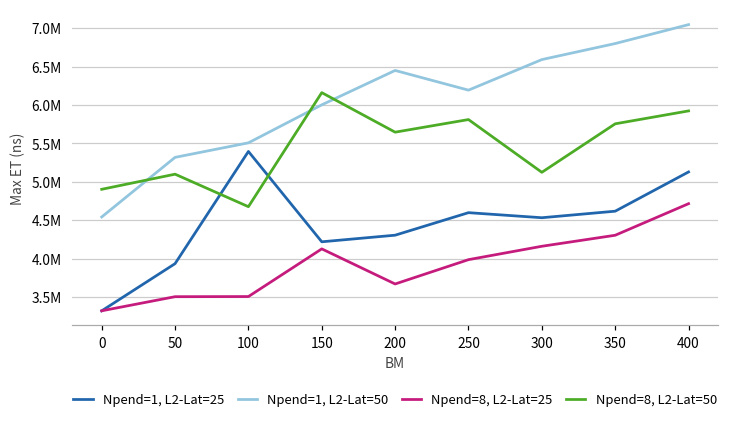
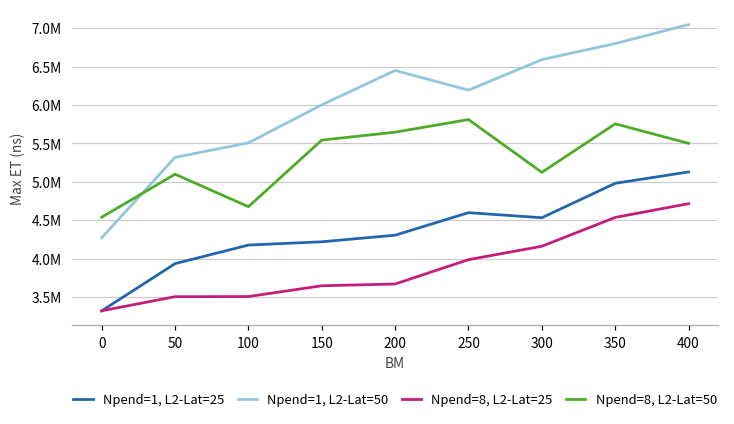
  {
    "Npend=1, L2-Lat=25": {
      "50": 3900000,
-     "100": 5400000,
+     "100": 4200000,
      "150": 4200000,
      "200": 4300000,
      "250": 4600000,
      "300": 4500000,
-     "350": 4600000,
+     "350": 5000000,
      "400": 5100000
    },
    "Npend=1, L2-Lat=50": {
-     "0": 4500000,
+     "0": 4300000,
      "50": 5300000,
      "100": 5500000,
      "150": 6000000,
      "200": 6400000,
      "250": 6200000,
      "300": 6600000,
      "350": 6800000,
      "400": 7000000
    },
    "Npend=8, L2-Lat=25": {
      "50": 3500000,
      "100": 3500000,
-     "150": 4100000,
+     "150": 3600000,
      "200": 3700000,
      "250": 4000000,
      "300": 4200000,
-     "350": 4300000,
+     "350": 4500000,
      "400": 4700000
    },
    "Npend=8, L2-Lat=50": {
-     "0": 4900000,
+     "0": 4500000,
      "50": 5100000,
      "100": 4700000,
-     "150": 6200000,
+     "150": 5500000,
      "200": 5600000,
      "250": 5800000,
      "300": 5100000,
      "350": 5800000,
-     "400": 5900000
+     "400": 5500000
    }
  }
